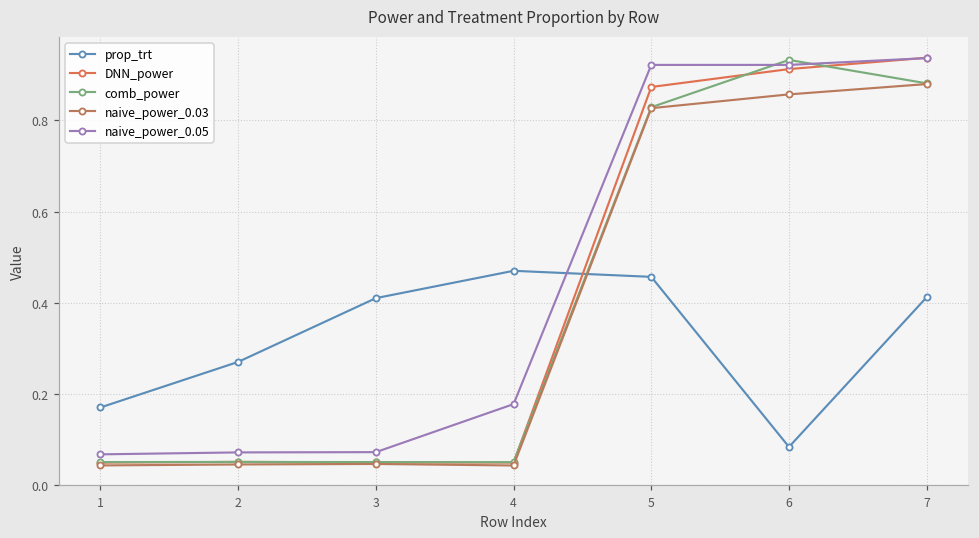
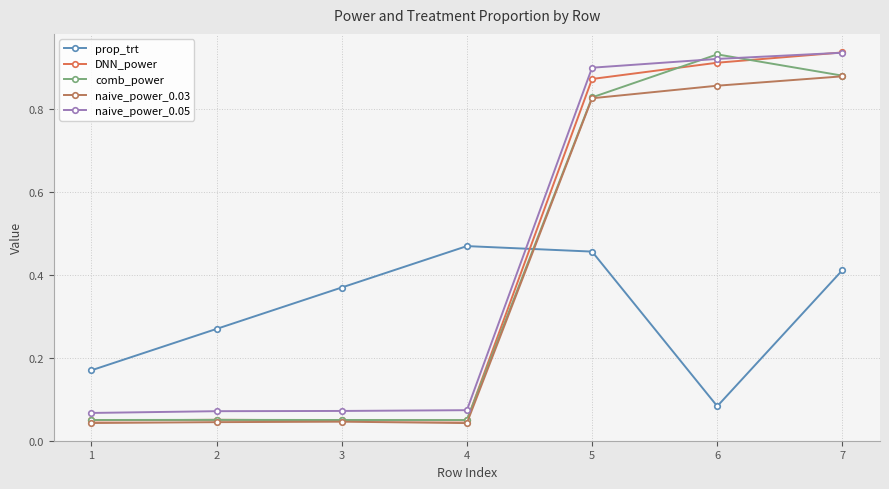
  {
    "prop_trt": {
      "1": 0.17,
      "2": 0.27,
-     "3": 0.41,
+     "3": 0.37,
      "4": 0.47,
      "5": 0.46,
      "6": 0.08,
      "7": 0.41
    },
    "comb_power": {
      "6": 0.93
    },
    "naive_power_0.05": {
      "1": 0.07,
      "2": 0.07,
      "3": 0.07,
-     "4": 0.18,
-     "5": 0.92,
+     "4": 0.07,
+     "5": 0.90,
      "6": 0.92
    }
  }
